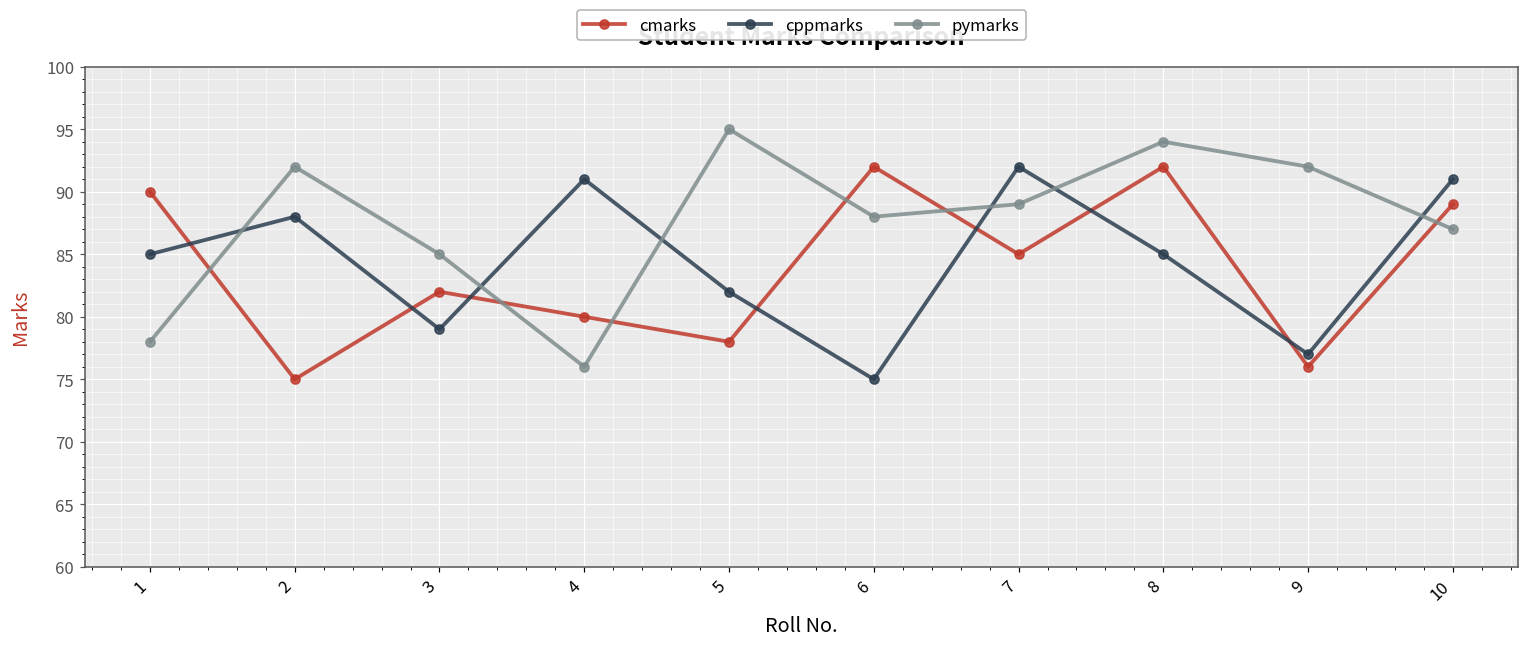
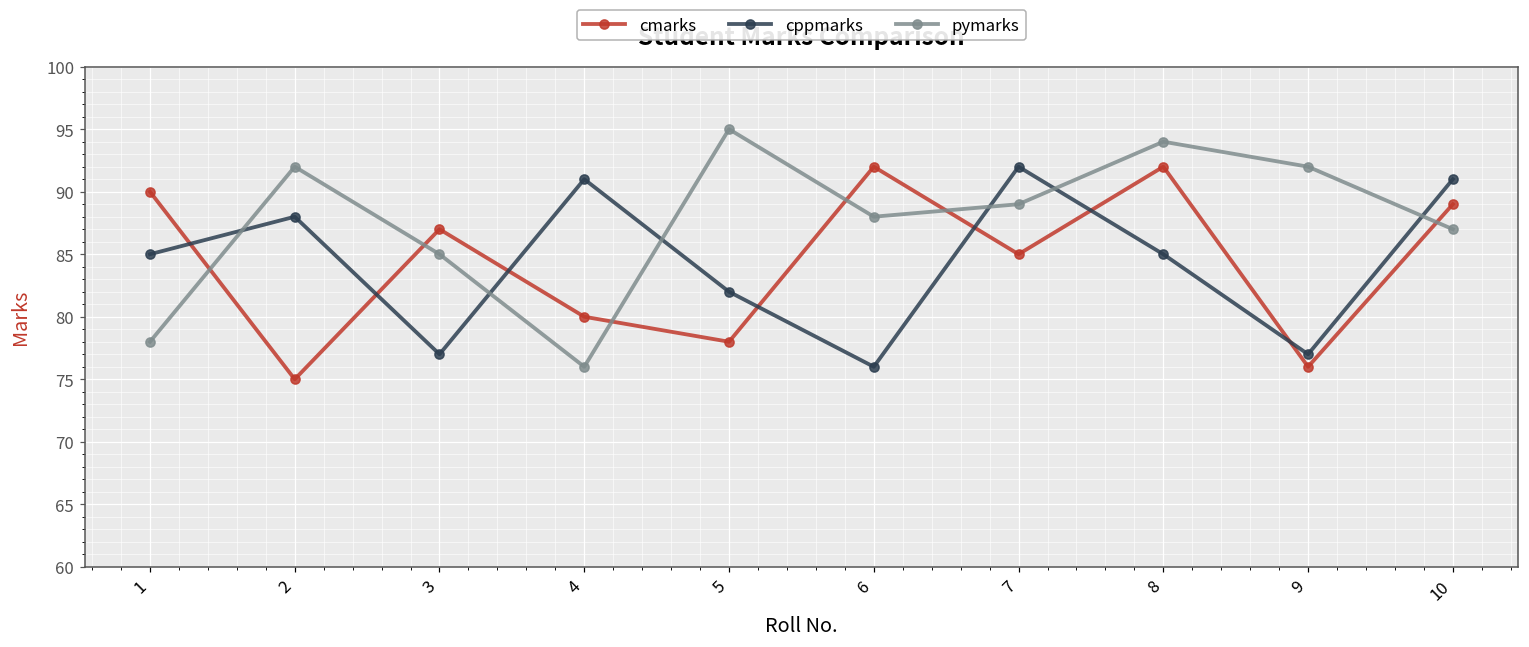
  {
    "cmarks": {
      "1": 90,
      "2": 75,
-     "3": 82,
+     "3": 87,
      "4": 80,
      "5": 78,
      "6": 92,
      "7": 85,
      "8": 92,
      "9": 76,
      "10": 89
    },
    "cppmarks": {
      "1": 85,
      "2": 88,
-     "3": 79,
+     "3": 77,
      "4": 91,
      "5": 82,
-     "6": 75,
+     "6": 76,
      "7": 92,
      "8": 85,
      "9": 77,
      "10": 91
    },
    "pymarks": {
      "1": 78,
      "2": 92,
      "3": 85,
      "4": 76,
      "5": 95,
      "6": 88,
      "7": 89,
      "8": 94,
      "9": 92,
      "10": 87
    }
  }
